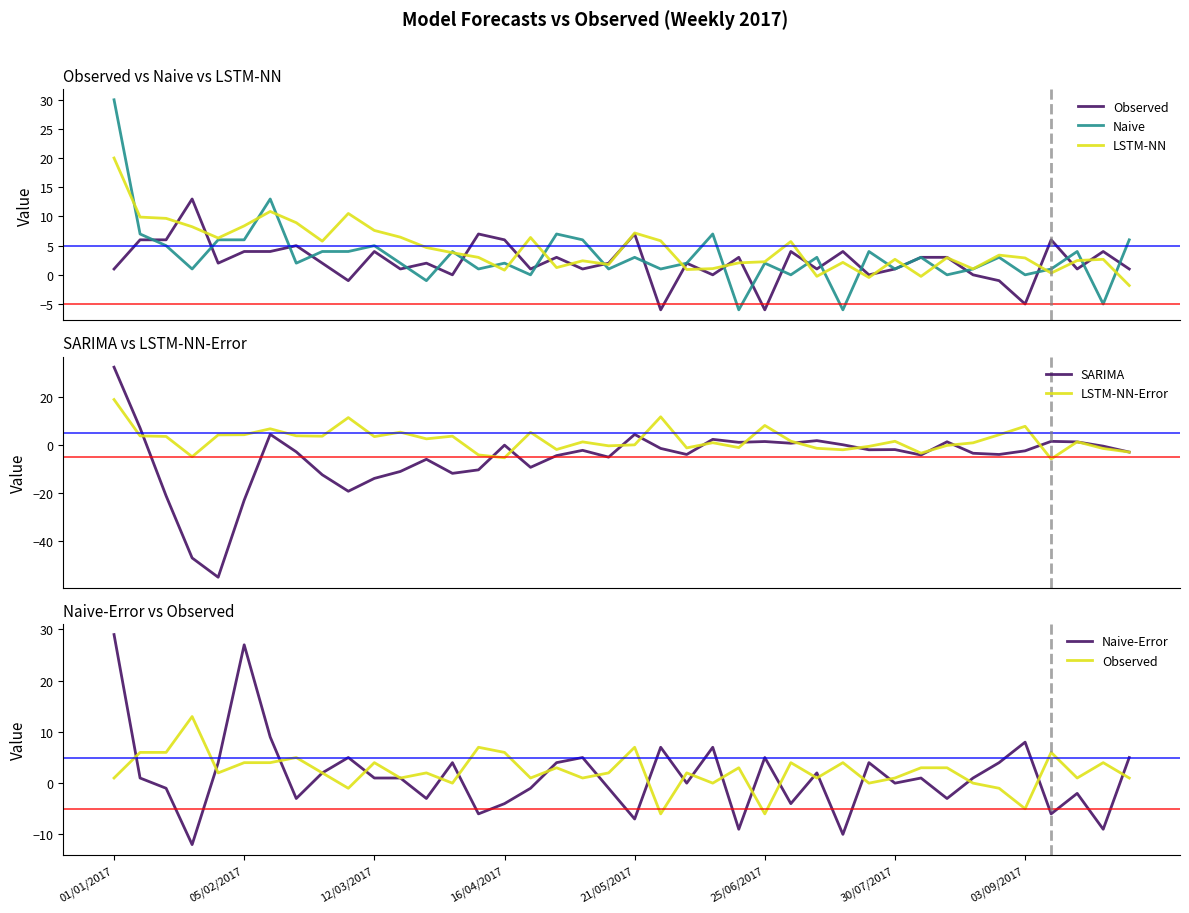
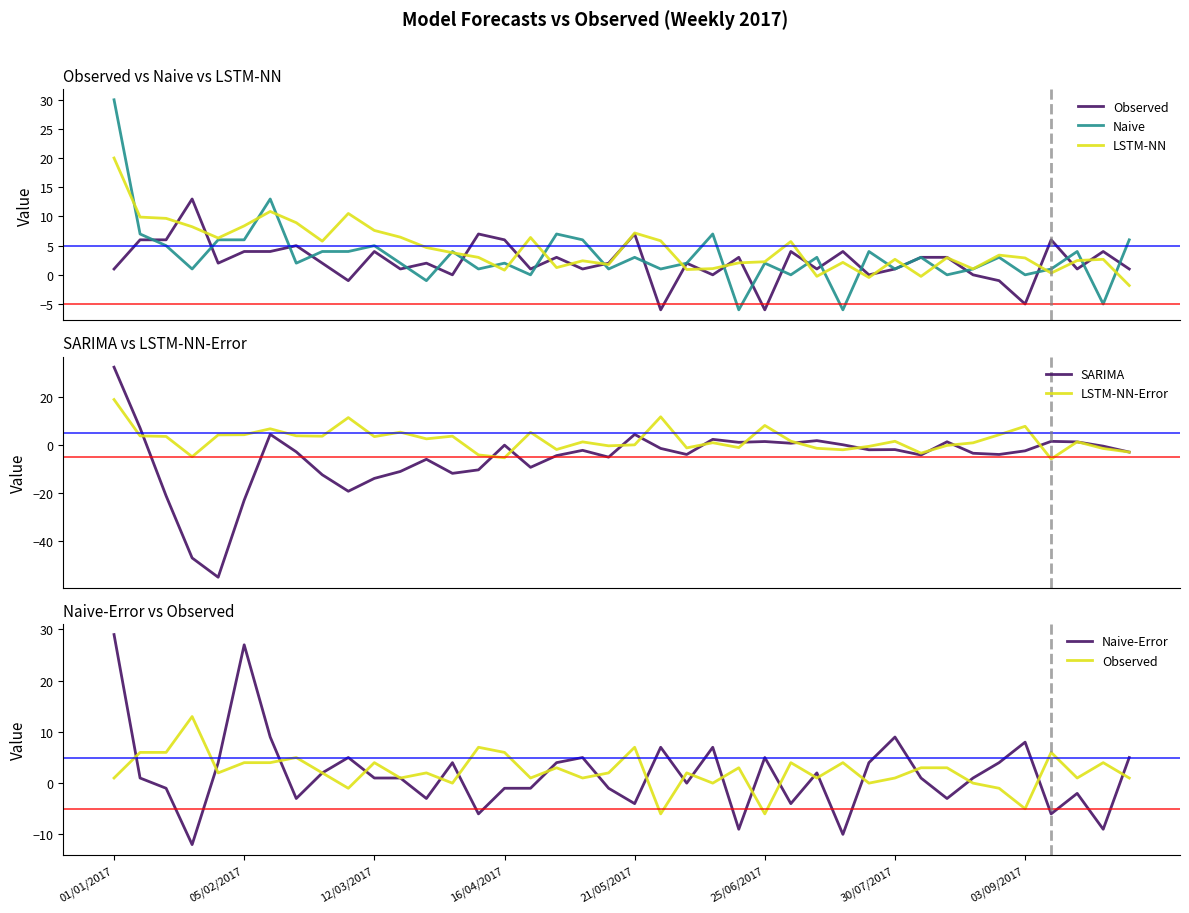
  {
    "Naive-Error vs Observed": {
      "Naive-Error": {
        "01/01/2017": 29,
        "05/02/2017": 27,
        "12/03/2017": 1,
-       "16/04/2017": -4,
-       "21/05/2017": -7,
+       "16/04/2017": -1,
+       "21/05/2017": -4,
        "25/06/2017": 5,
-       "30/07/2017": 0,
+       "30/07/2017": 9,
        "03/09/2017": 8
      },
      "Observed": {
        "01/01/2017": 1,
        "05/02/2017": 4,
        "12/03/2017": 4,
        "16/04/2017": 6,
        "21/05/2017": 7,
        "25/06/2017": -6,
        "30/07/2017": 1,
        "03/09/2017": -5
      }
    }
  }
